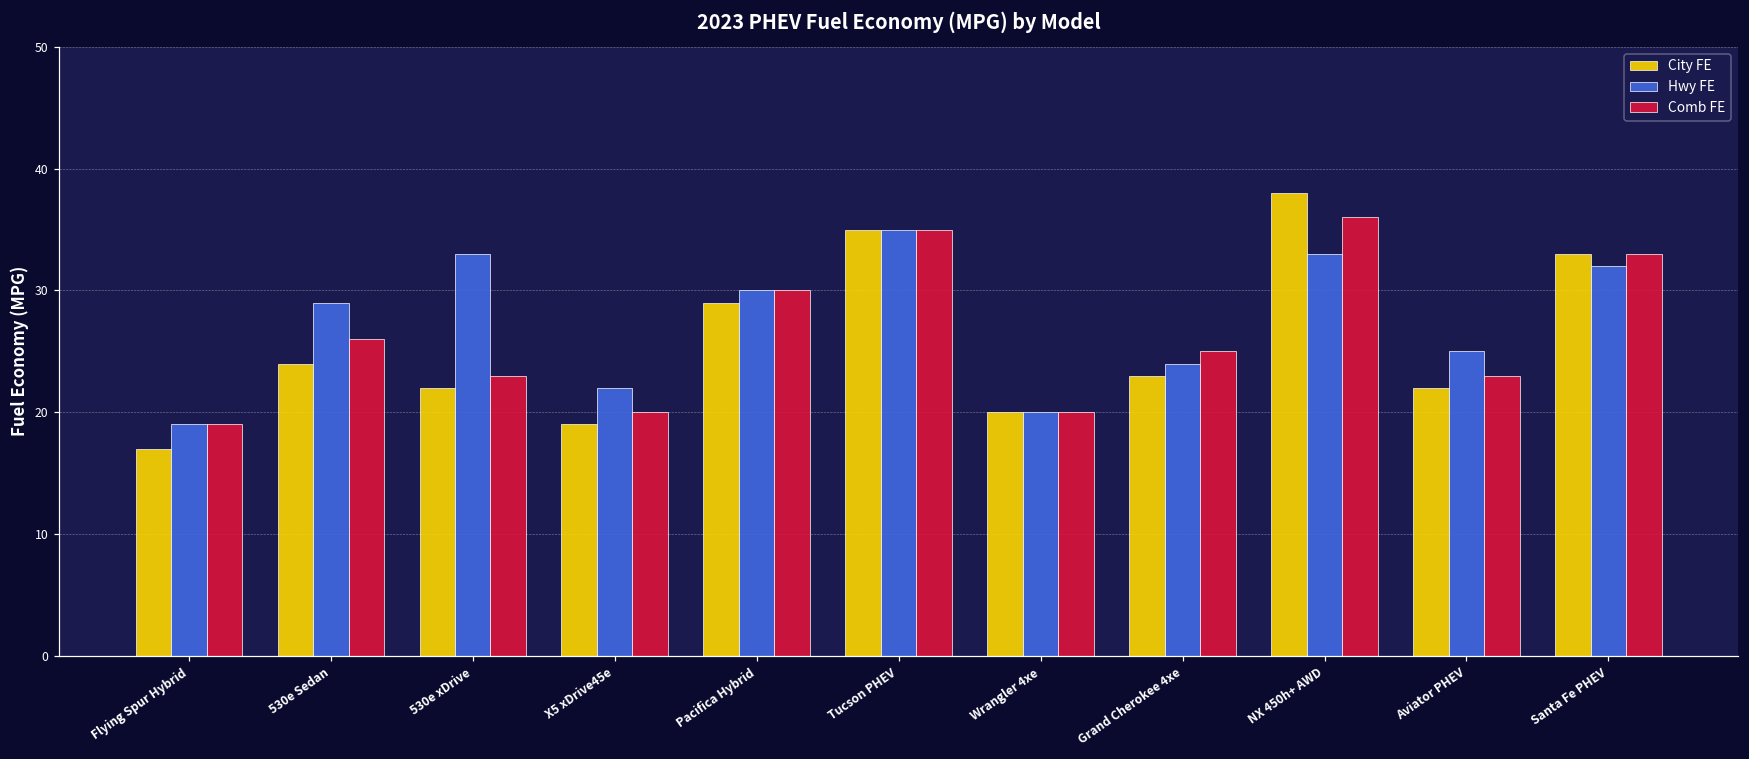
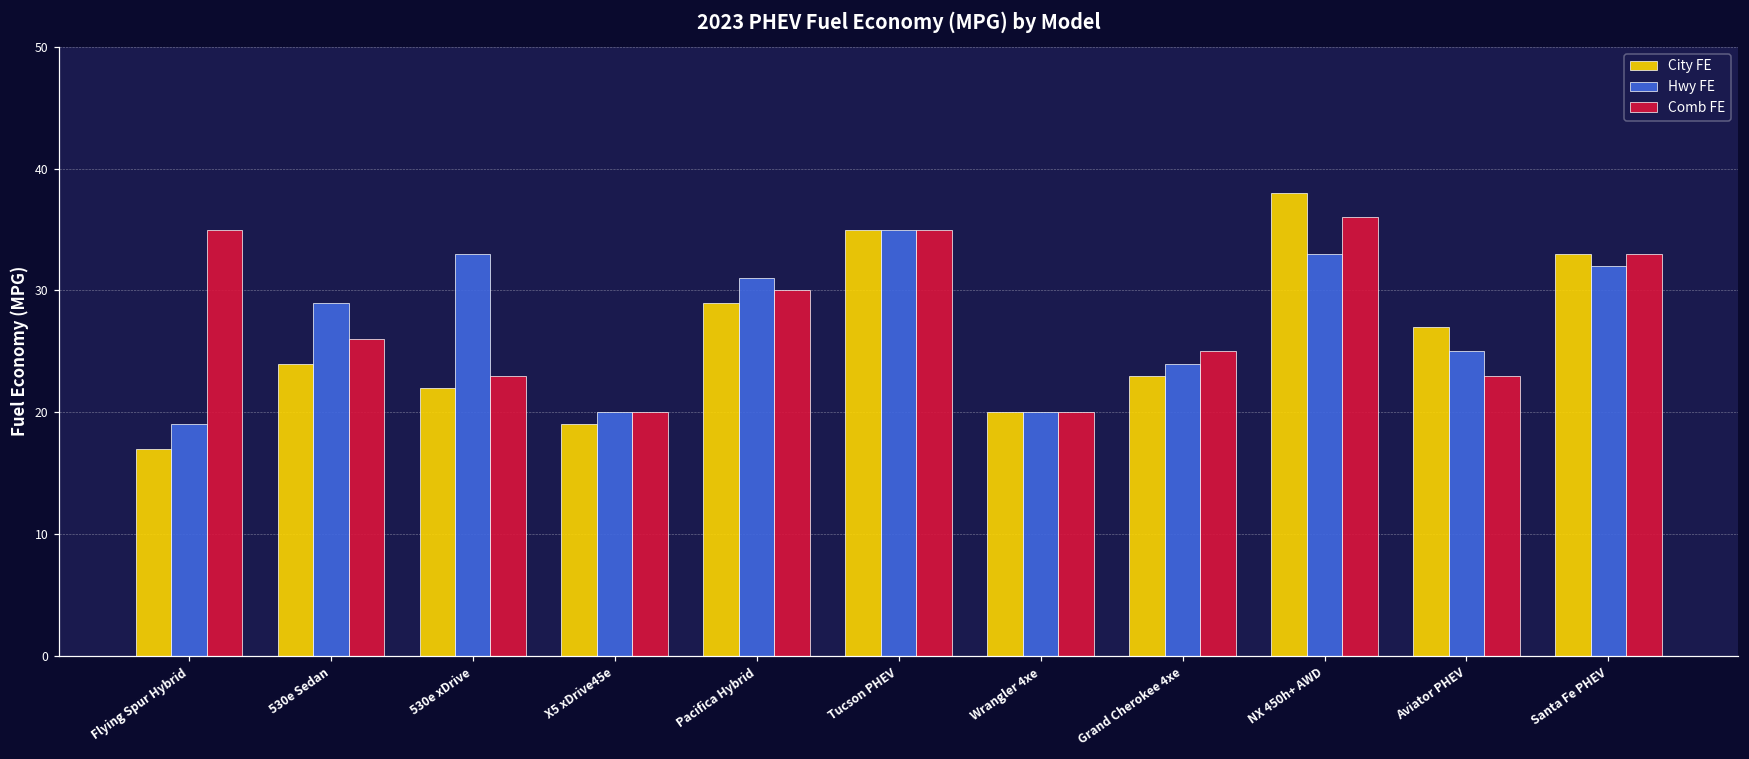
  {
    "City FE": {
      "Flying Spur Hybrid": 17,
      "530e Sedan": 24,
      "530e xDrive": 22,
      "X5 xDrive45e": 19,
      "Pacifica Hybrid": 29,
      "Tucson PHEV": 35,
      "Wrangler 4xe": 20,
      "Grand Cherokee 4xe": 23,
      "NX 450h+ AWD": 38,
-     "Aviator PHEV": 22,
+     "Aviator PHEV": 27,
      "Santa Fe PHEV": 33
    },
    "Hwy FE": {
      "Flying Spur Hybrid": 19,
      "530e Sedan": 29,
      "530e xDrive": 33,
-     "X5 xDrive45e": 22,
-     "Pacifica Hybrid": 30,
+     "X5 xDrive45e": 20,
+     "Pacifica Hybrid": 31,
      "Tucson PHEV": 35,
      "Wrangler 4xe": 20,
      "Grand Cherokee 4xe": 24,
      "NX 450h+ AWD": 33,
      "Aviator PHEV": 25,
      "Santa Fe PHEV": 32
    },
    "Comb FE": {
-     "Flying Spur Hybrid": 19,
+     "Flying Spur Hybrid": 35,
      "530e Sedan": 26,
      "530e xDrive": 23,
      "X5 xDrive45e": 20,
      "Pacifica Hybrid": 30,
      "Tucson PHEV": 35,
      "Wrangler 4xe": 20,
      "Grand Cherokee 4xe": 25,
      "NX 450h+ AWD": 36,
      "Aviator PHEV": 23,
      "Santa Fe PHEV": 33
    }
  }
